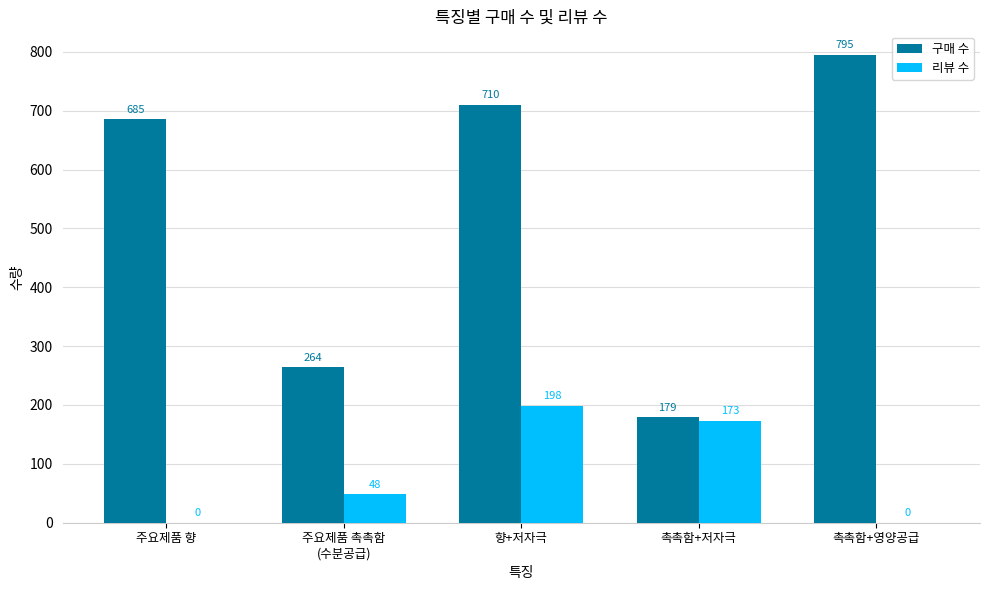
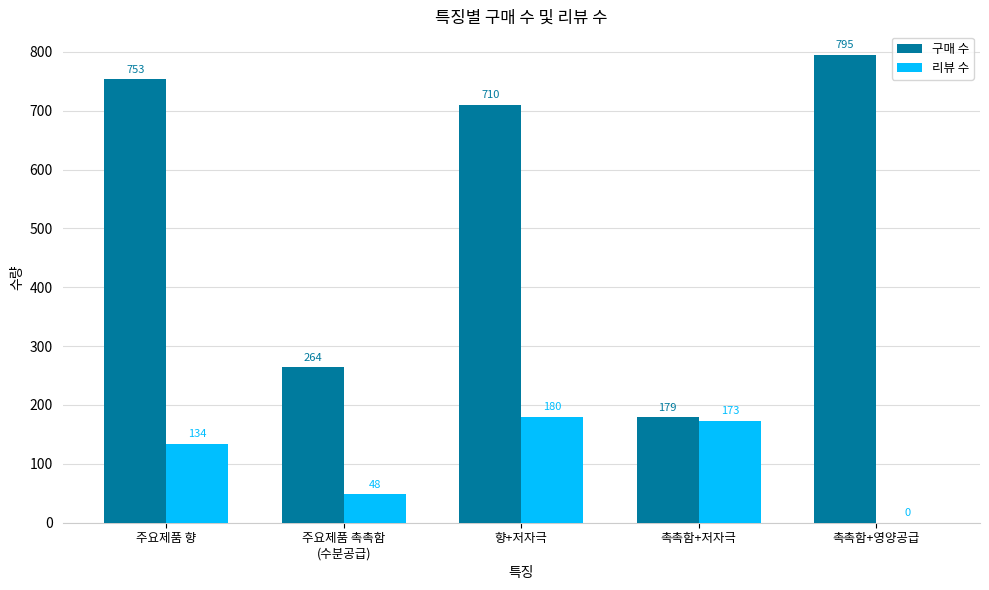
  {
    "구매 수": {
-     "주요제품 향": 685,
+     "주요제품 향": 753,
      "주요제품 촉촉함 (수분공급)": 264,
      "향+저자극": 710,
      "촉촉함+저자극": 179,
      "촉촉함+영양공급": 795
    },
    "리뷰 수": {
-     "주요제품 향": 0,
+     "주요제품 향": 134,
      "주요제품 촉촉함 (수분공급)": 48,
-     "향+저자극": 198,
+     "향+저자극": 180,
      "촉촉함+저자극": 173,
      "촉촉함+영양공급": 0
    }
  }
